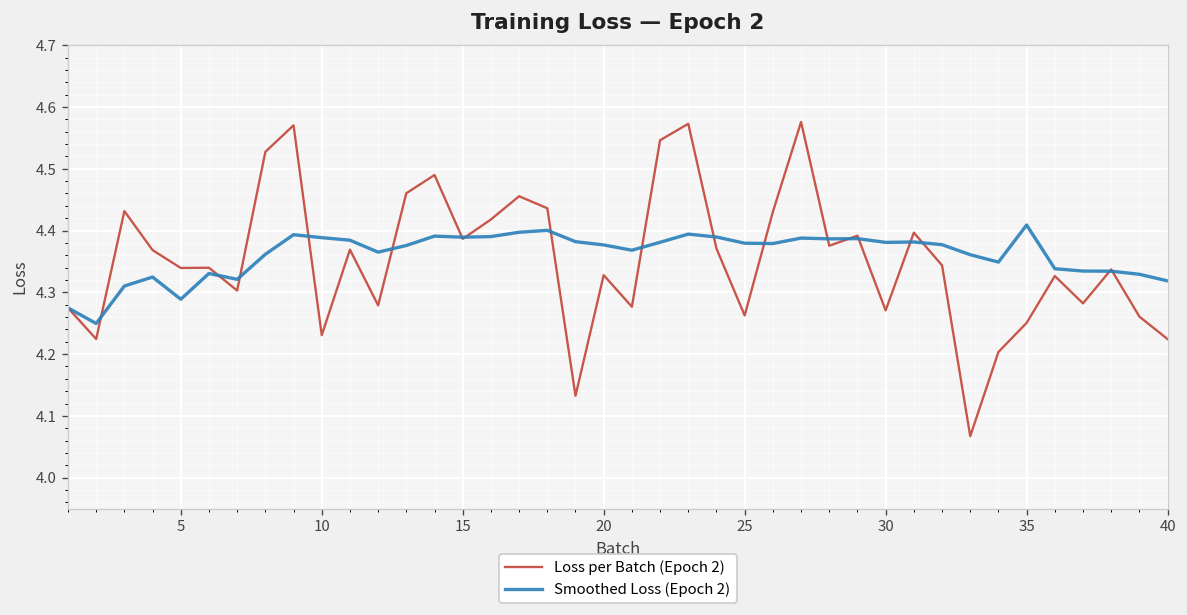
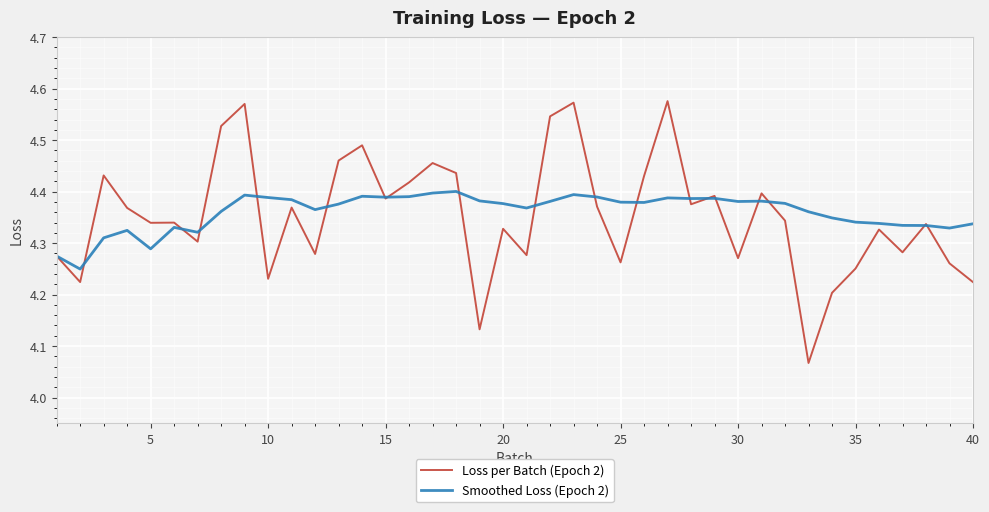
  {
    "Loss per Batch (Epoch 2)": {
      "5": 4.34,
      "10": 4.23,
      "20": 4.33,
      "25": 4.26,
      "30": 4.27,
      "35": 4.25,
      "40": 4.22
    },
    "Smoothed Loss (Epoch 2)": {
      "5": 4.29,
      "10": 4.39,
      "20": 4.38,
      "25": 4.38,
      "30": 4.38,
-     "35": 4.41,
-     "40": 4.32
+     "35": 4.34,
+     "40": 4.34
    }
  }
